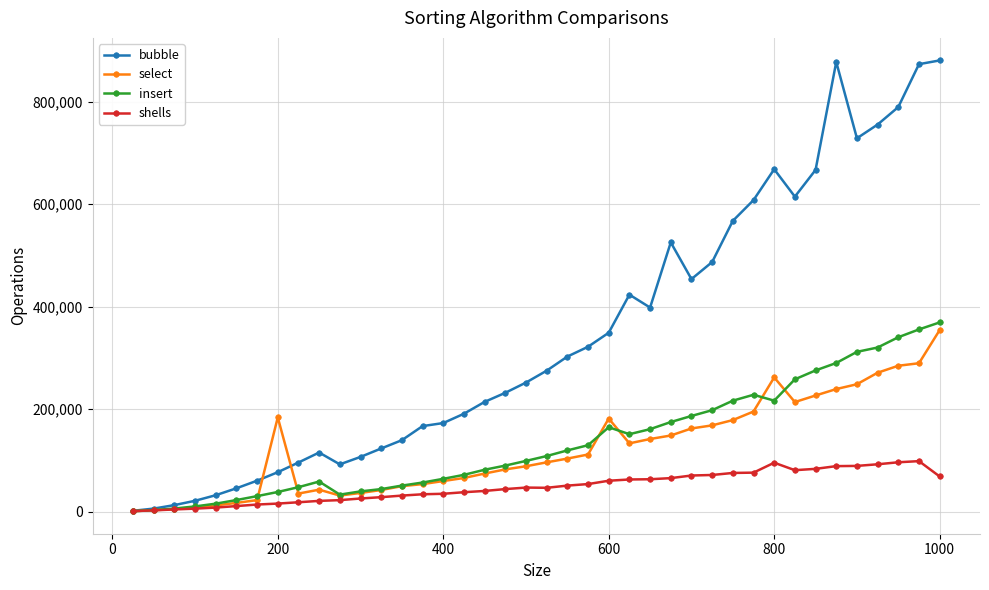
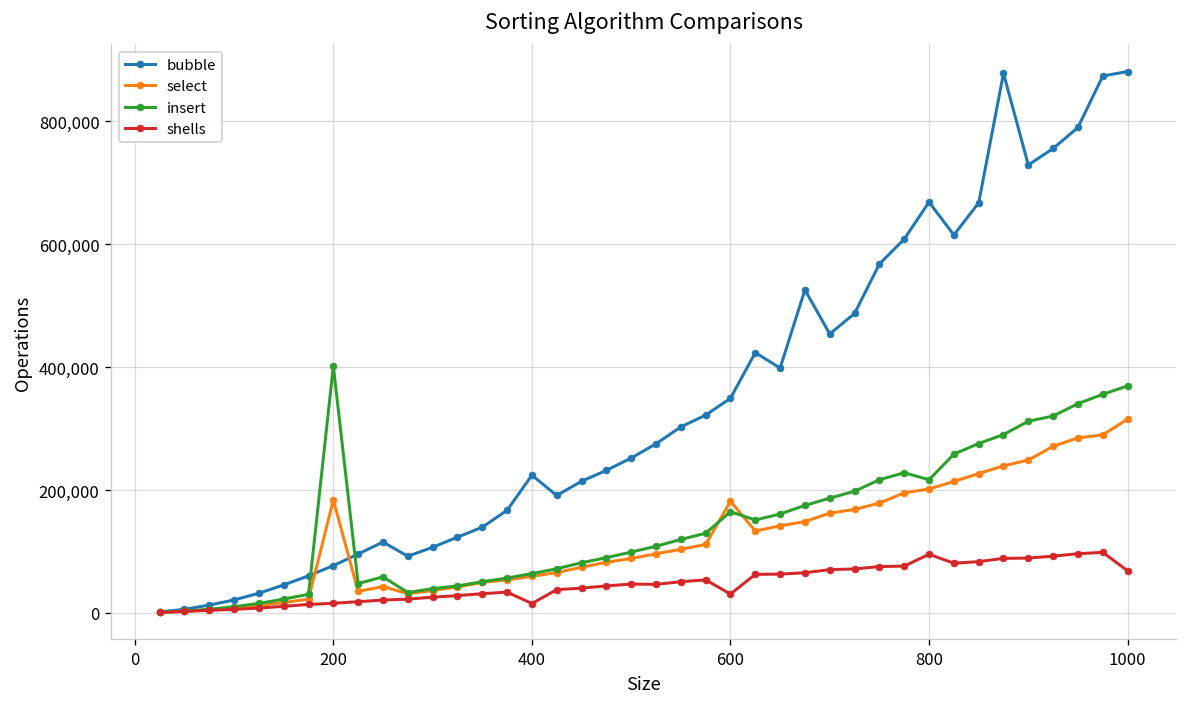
  {
    "bubble": {
      "200": "80,000",
-     "400": "170,000",
+     "400": "220,000",
      "600": "350,000",
      "800": "670,000",
      "1000": "880,000"
    },
    "select": {
      "200": "180,000",
      "600": "180,000",
-     "800": "260,000",
-     "1000": "350,000"
+     "800": "200,000",
+     "1000": "320,000"
    },
    "insert": {
-     "200": "40,000",
+     "200": "400,000",
      "600": "160,000",
      "800": "220,000",
      "1000": "370,000"
    },
    "shells": {
      "200": "20,000",
-     "400": "30,000",
-     "600": "60,000",
+     "400": "20,000",
+     "600": "30,000",
      "800": "100,000",
      "1000": "70,000"
    }
  }
